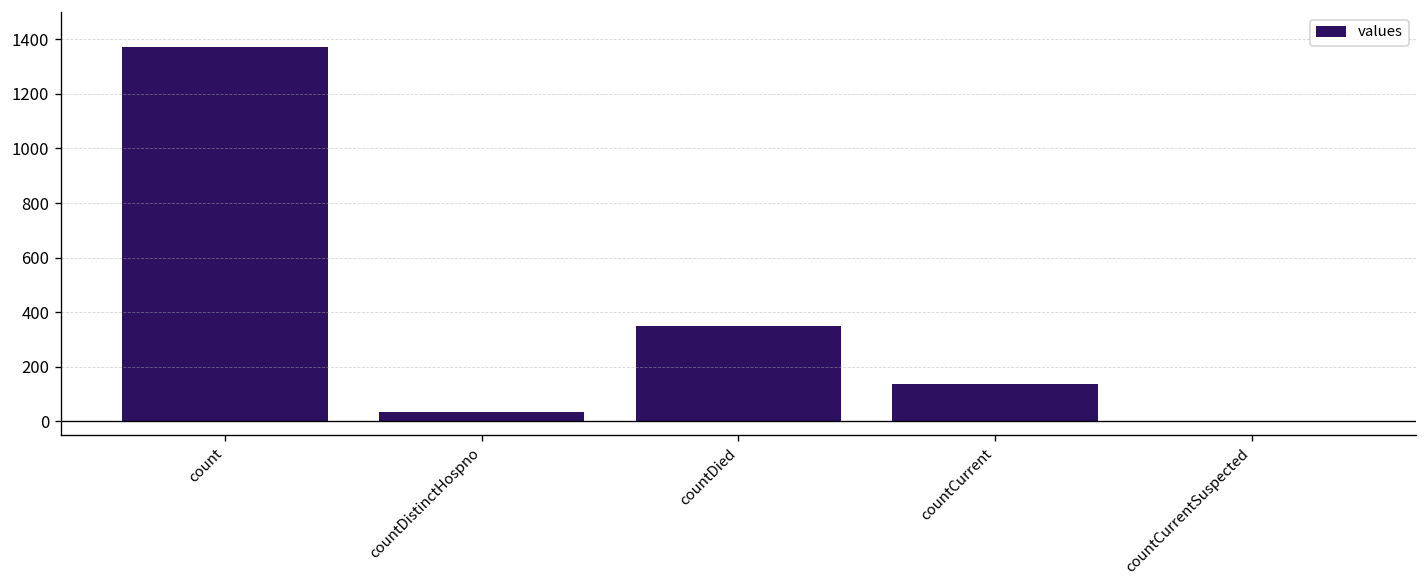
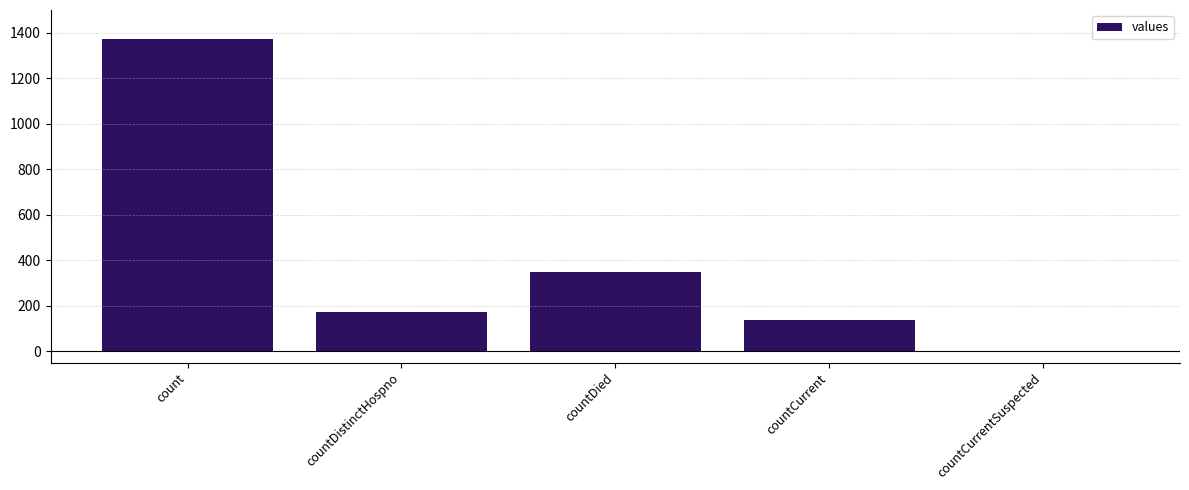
  {
    "count": 1370,
-   "countDistinctHospno": 30,
+   "countDistinctHospno": 170,
    "countDied": 350,
    "countCurrent": 140,
    "countCurrentSuspected": 0
  }
